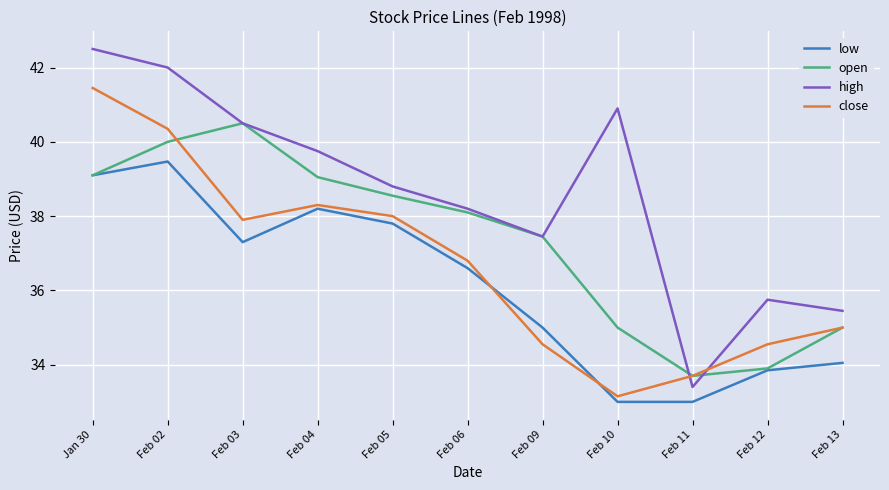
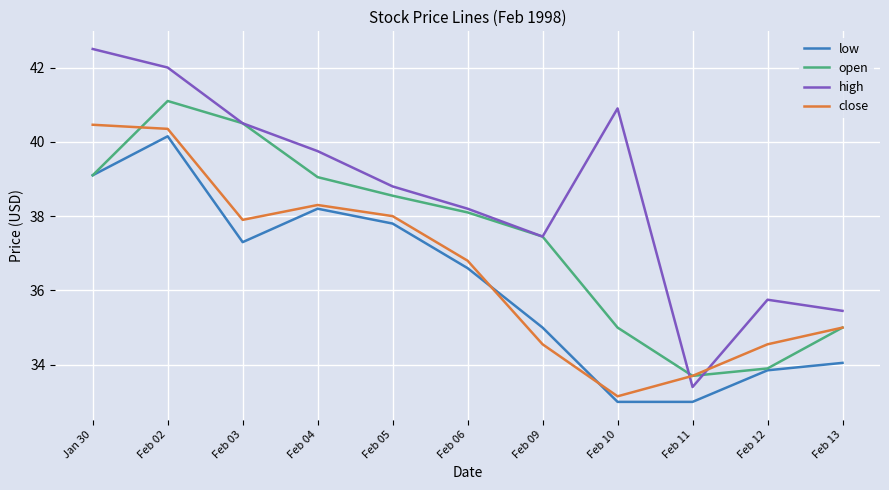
  {
    "low": {
-     "Feb 02": 39.5,
+     "Feb 02": 40.2,
      "Feb 03": 37.3,
      "Feb 04": 38.2,
      "Feb 05": 37.8,
      "Feb 06": 36.6,
      "Feb 09": 35.0,
      "Feb 10": 33.0,
      "Feb 11": 33.0,
      "Feb 13": 34.1
    },
    "open": {
-     "Feb 02": 40.0,
+     "Feb 02": 41.1,
      "Feb 04": 39.1,
      "Feb 05": 38.6,
      "Feb 06": 38.1,
      "Feb 10": 35.0
    },
    "high": {
      "Jan 30": 42.5,
      "Feb 02": 42.0,
      "Feb 04": 39.8,
      "Feb 05": 38.8,
      "Feb 06": 38.2,
      "Feb 10": 40.9,
      "Feb 11": 33.4,
      "Feb 12": 35.8,
      "Feb 13": 35.5
    },
    "close": {
-     "Jan 30": 41.5,
+     "Jan 30": 40.5,
      "Feb 02": 40.4,
      "Feb 03": 37.9,
      "Feb 04": 38.3,
      "Feb 05": 38.0,
      "Feb 06": 36.8,
      "Feb 09": 34.6,
      "Feb 10": 33.2,
      "Feb 12": 34.6
    }
  }
